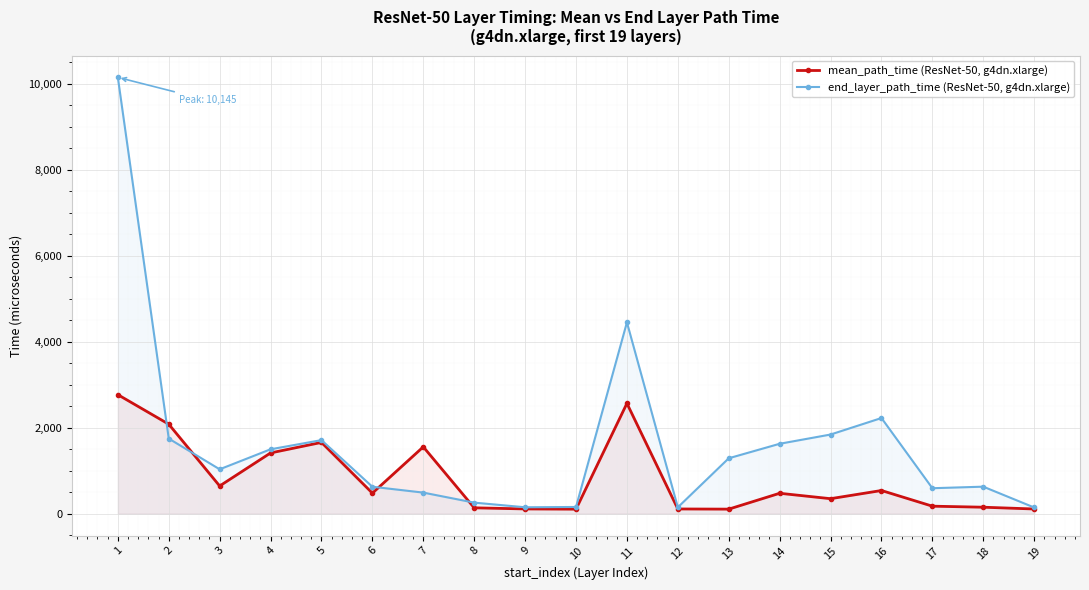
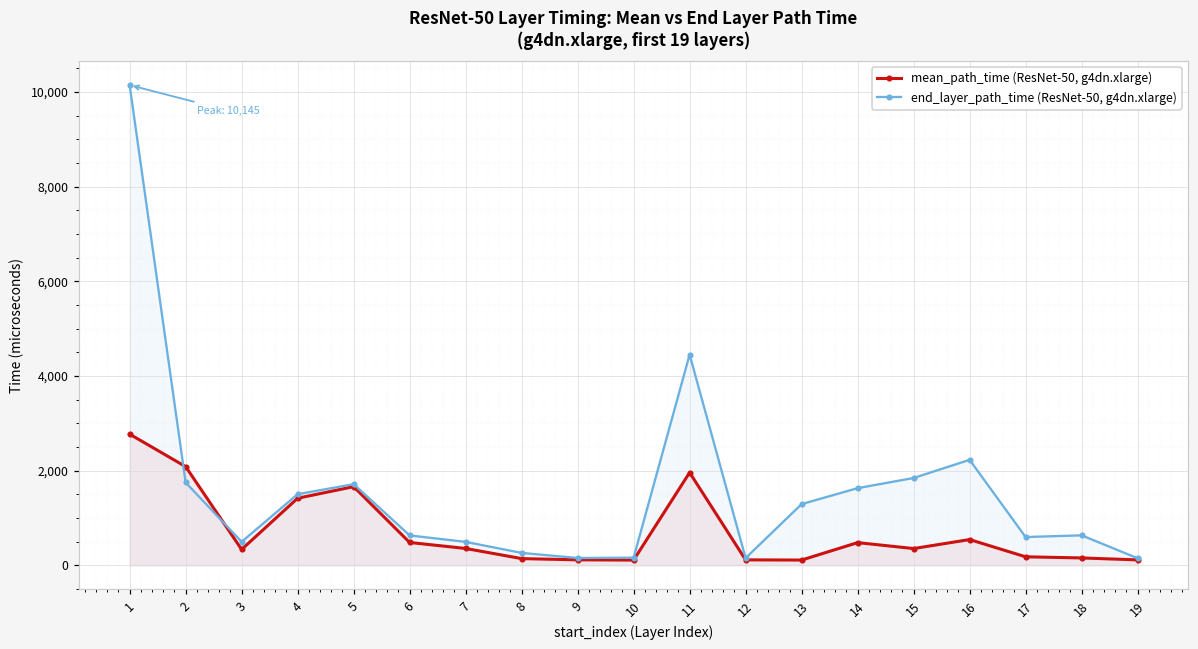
  {
    "mean_path_time (ResNet-50, g4dn.xlarge)": {
      "1": "2,800",
      "2": "2,100",
-     "3": "600",
+     "3": "300",
      "4": "1,400",
      "6": "500",
-     "7": "1,600",
+     "7": "400",
      "8": "100",
-     "11": "2,600",
+     "11": "2,000",
      "13": "100",
      "14": "500",
      "15": "400",
      "16": "500",
      "17": "200",
      "18": "200"
    },
    "end_layer_path_time (ResNet-50, g4dn.xlarge)": {
      "2": "1,700",
-     "3": "1,000",
+     "3": "500",
      "4": "1,500",
      "6": "600",
      "7": "500",
      "8": "300",
      "11": "4,500",
      "13": "1,300",
      "14": "1,600",
      "15": "1,800",
      "16": "2,200",
      "17": "600",
      "18": "600"
    }
  }
